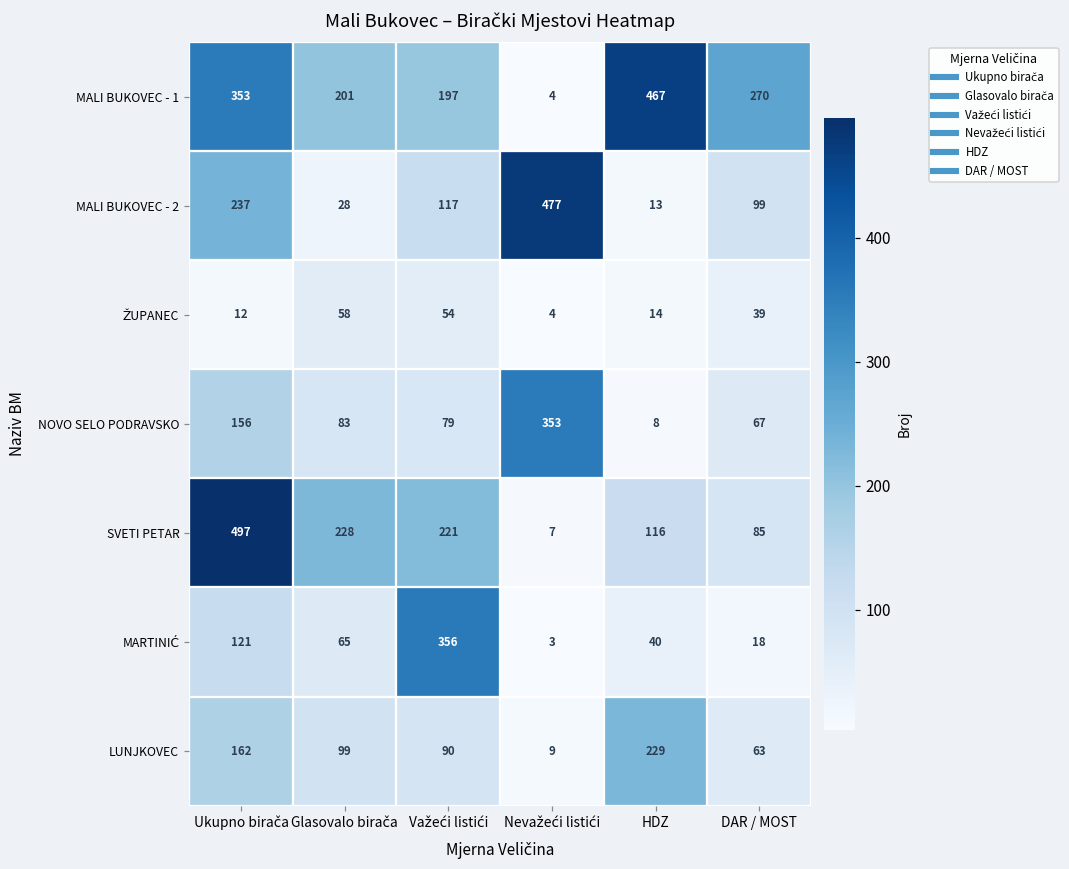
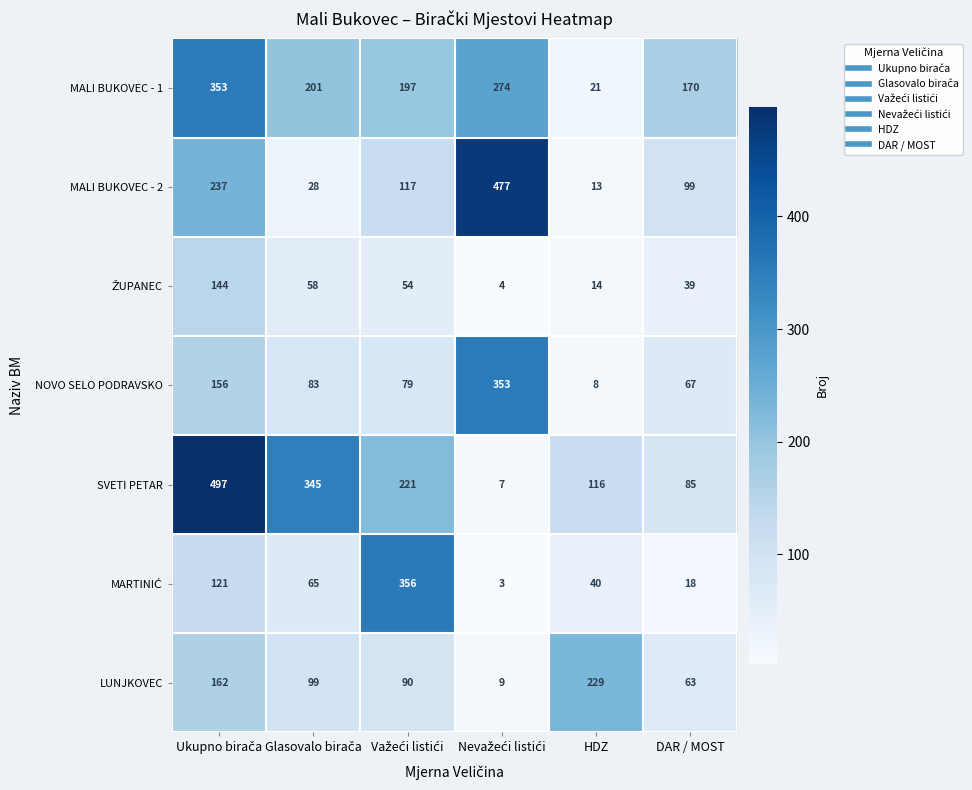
  {
    "MALI BUKOVEC - 1": {
      "Ukupno birača": 353,
      "Glasovalo birača": 201,
      "Važeći listići": 197,
-     "Nevažeći listići": 4,
-     "HDZ": 467,
-     "DAR / MOST": 270
+     "Nevažeći listići": 274,
+     "HDZ": 21,
+     "DAR / MOST": 170
    },
    "MALI BUKOVEC - 2": {
      "Ukupno birača": 237,
      "Glasovalo birača": 28,
      "Važeći listići": 117,
      "Nevažeći listići": 477,
      "HDZ": 13,
      "DAR / MOST": 99
    },
    "ŽUPANEC": {
-     "Ukupno birača": 12,
+     "Ukupno birača": 144,
      "Glasovalo birača": 58,
      "Važeći listići": 54,
      "Nevažeći listići": 4,
      "HDZ": 14,
      "DAR / MOST": 39
    },
    "NOVO SELO PODRAVSKO": {
      "Ukupno birača": 156,
      "Glasovalo birača": 83,
      "Važeći listići": 79,
      "Nevažeći listići": 353,
      "HDZ": 8,
      "DAR / MOST": 67
    },
    "SVETI PETAR": {
      "Ukupno birača": 497,
-     "Glasovalo birača": 228,
+     "Glasovalo birača": 345,
      "Važeći listići": 221,
      "Nevažeći listići": 7,
      "HDZ": 116,
      "DAR / MOST": 85
    },
    "MARTINIĆ": {
      "Ukupno birača": 121,
      "Glasovalo birača": 65,
      "Važeći listići": 356,
      "Nevažeći listići": 3,
      "HDZ": 40,
      "DAR / MOST": 18
    },
    "LUNJKOVEC": {
      "Ukupno birača": 162,
      "Glasovalo birača": 99,
      "Važeći listići": 90,
      "Nevažeći listići": 9,
      "HDZ": 229,
      "DAR / MOST": 63
    }
  }
